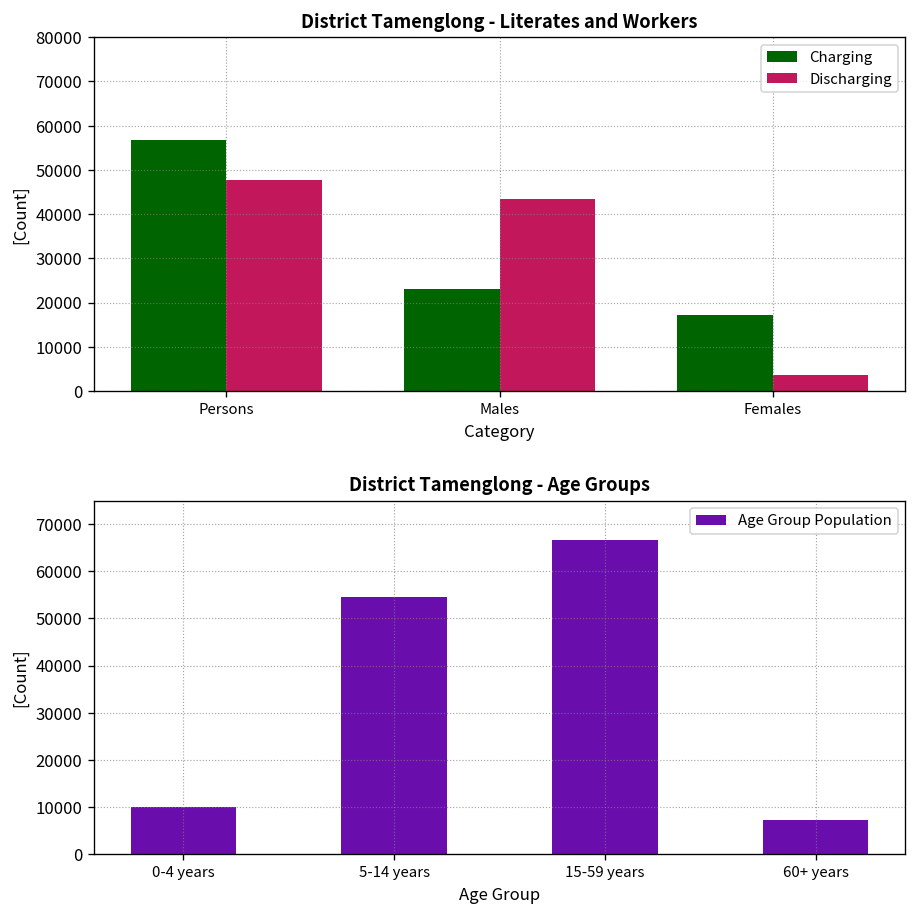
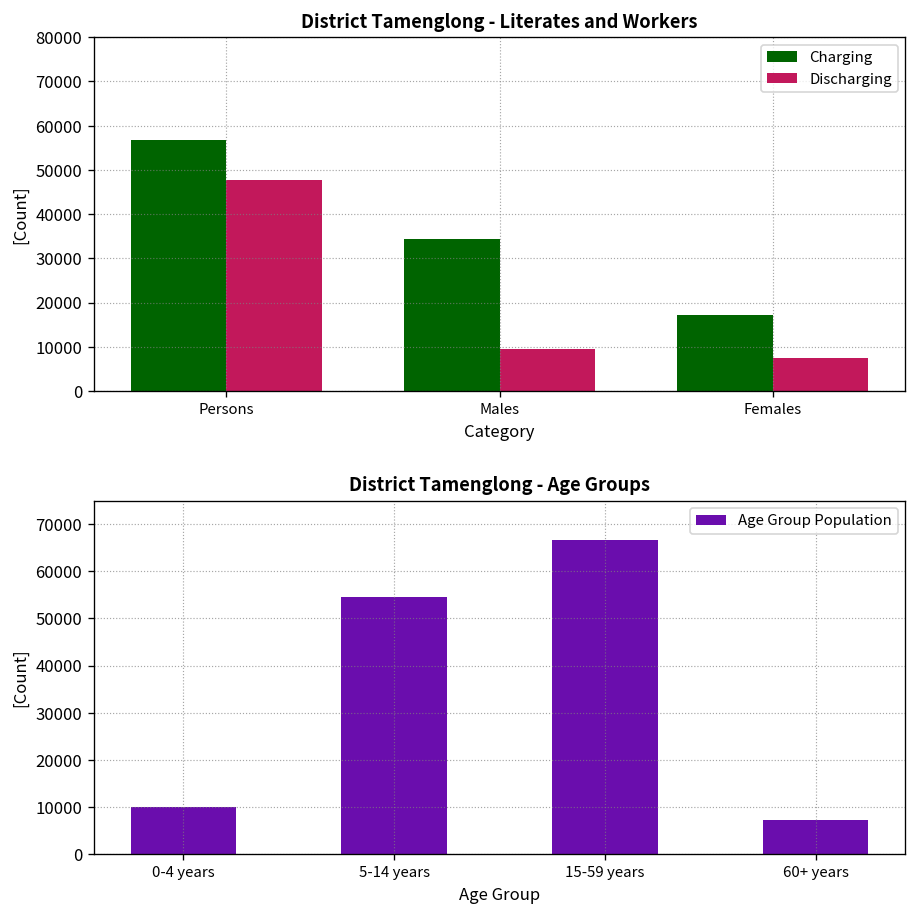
  {
    "District Tamenglong - Literates and Workers": {
      "Charging": {
        "Persons": 57000,
-       "Males": 23000,
+       "Males": 34000,
        "Females": 17000
      },
      "Discharging": {
        "Persons": 48000,
-       "Males": 43000,
-       "Females": 4000
+       "Males": 10000,
+       "Females": 8000
      }
    },
    "District Tamenglong - Age Groups": {
      "0-4 years": 10000,
      "5-14 years": 55000,
      "15-59 years": 67000,
      "60+ years": 7000
    }
  }
